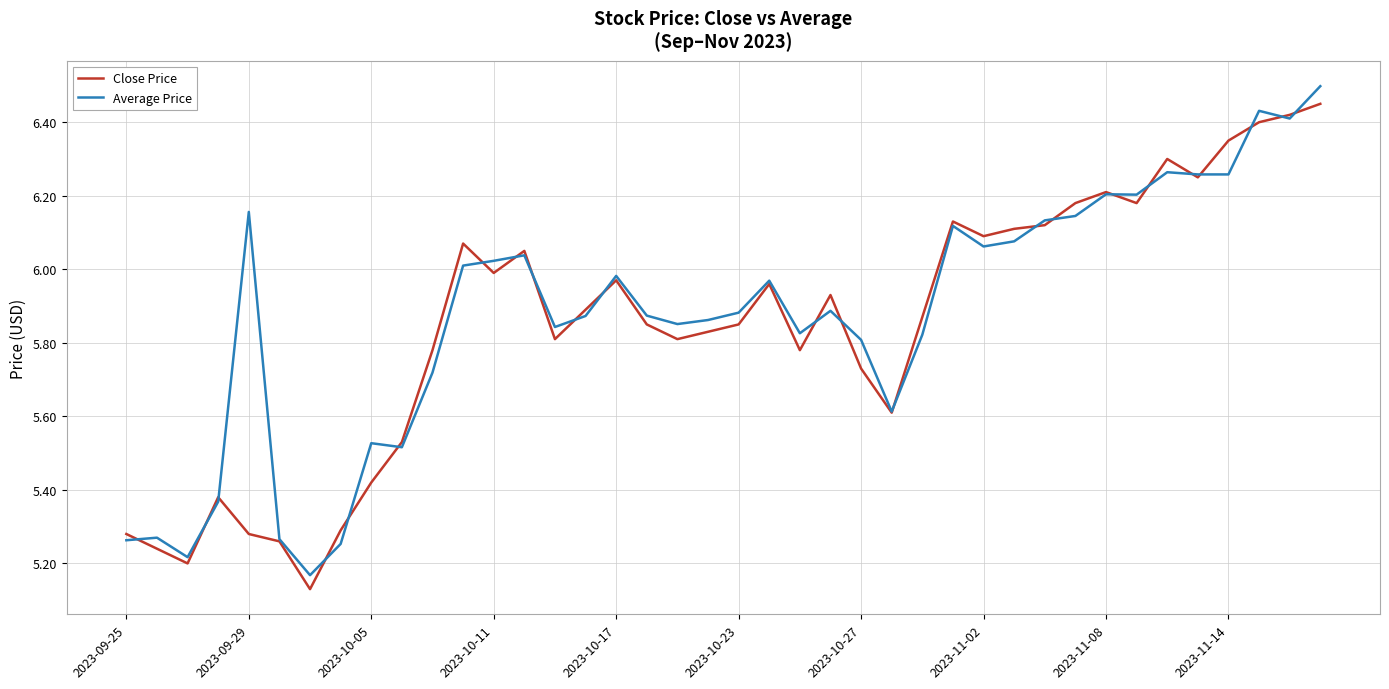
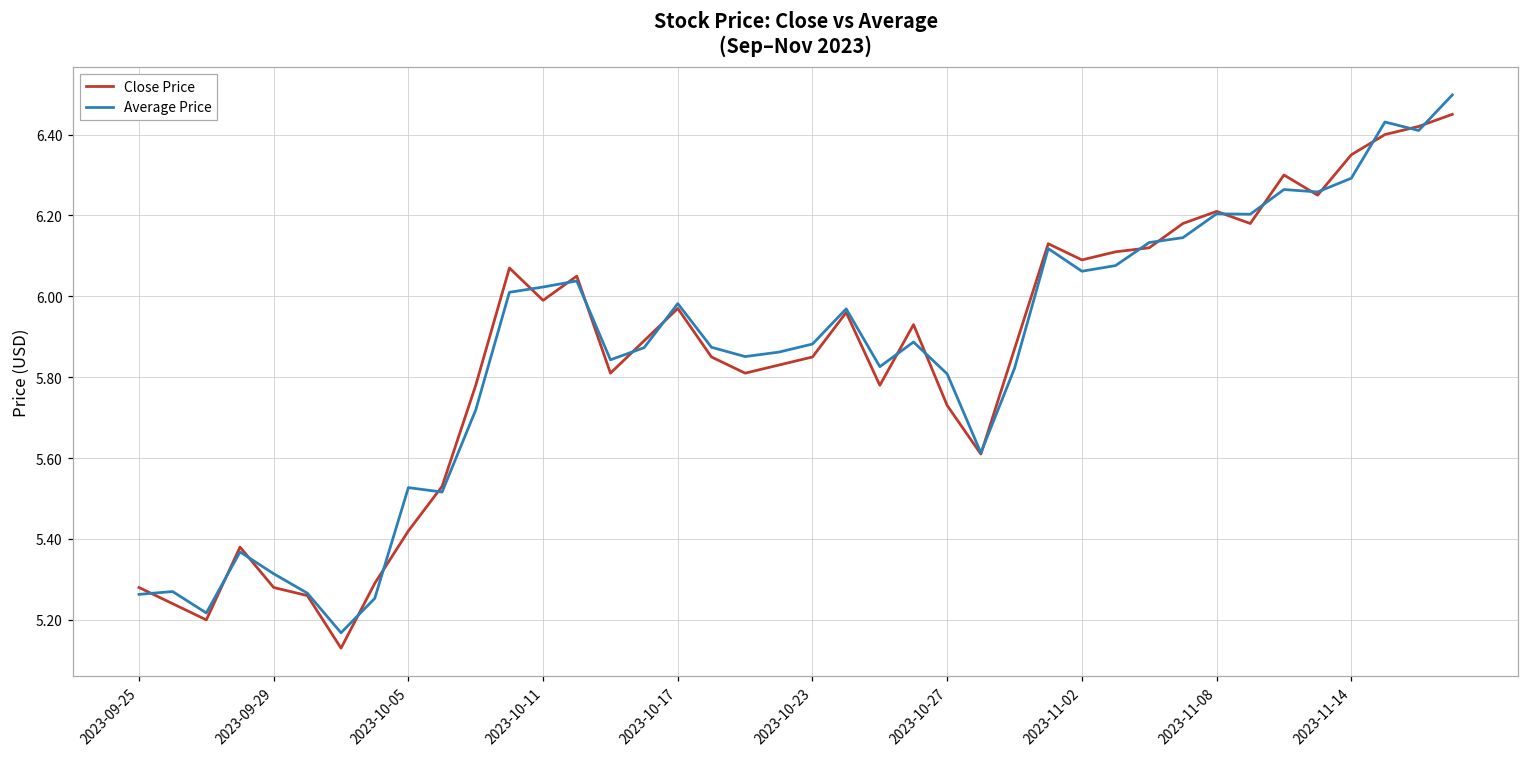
  {
    "Close Price": {
      "2023-09-25": 5.28,
      "2023-09-29": 5.28,
      "2023-10-05": 5.42,
      "2023-10-11": 5.99,
      "2023-10-17": 5.97,
      "2023-10-23": 5.85,
      "2023-10-27": 5.73,
      "2023-11-02": 6.09,
      "2023-11-14": 6.35
    },
    "Average Price": {
      "2023-09-25": 5.26,
-     "2023-09-29": 6.16,
+     "2023-09-29": 5.31,
      "2023-10-05": 5.53,
      "2023-10-11": 6.02,
      "2023-10-17": 5.98,
      "2023-10-23": 5.88,
      "2023-10-27": 5.81,
      "2023-11-02": 6.06,
-     "2023-11-14": 6.26
+     "2023-11-14": 6.29
    }
  }
